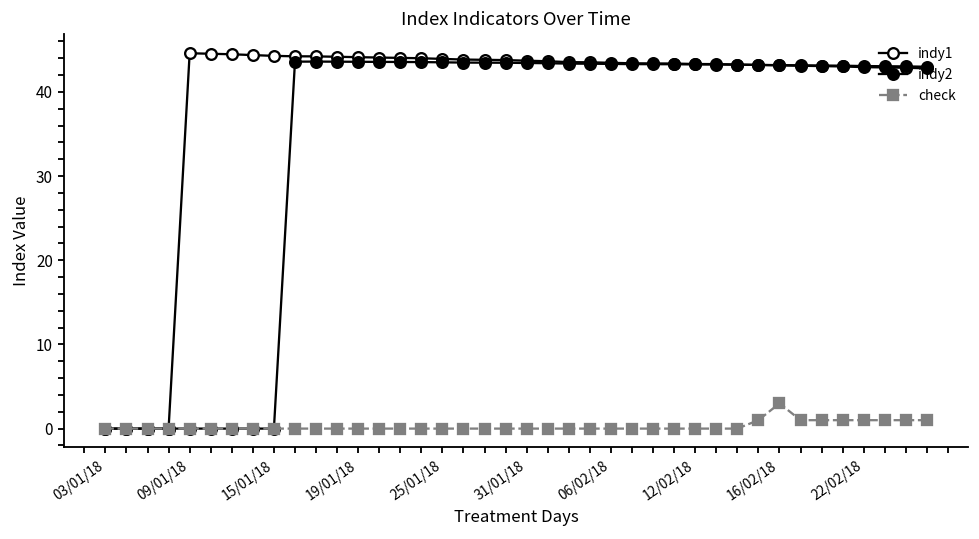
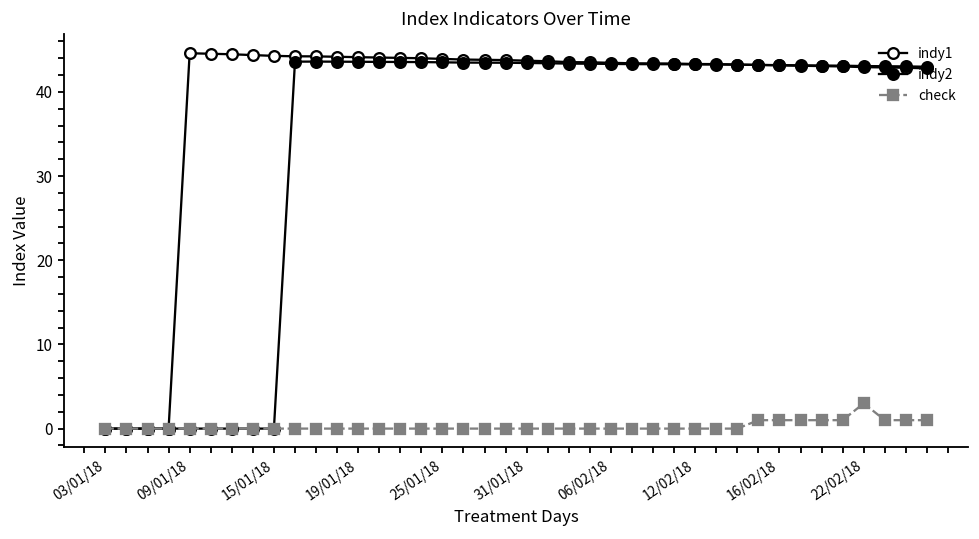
  {
    "check": {
      "19/01/18": 0,
      "25/01/18": 0,
      "31/01/18": 0,
      "06/02/18": 0,
      "12/02/18": 0,
-     "16/02/18": 3,
-     "22/02/18": 1
+     "16/02/18": 1,
+     "22/02/18": 3
    }
  }
